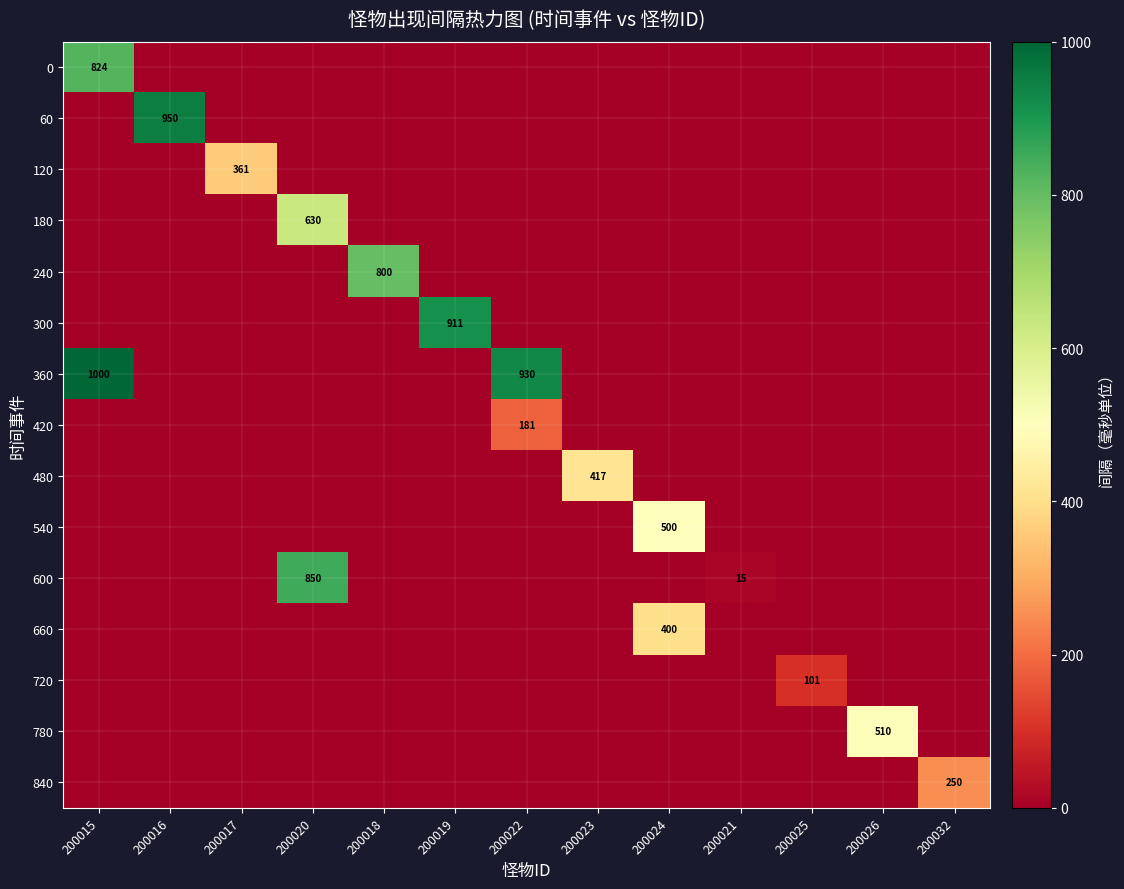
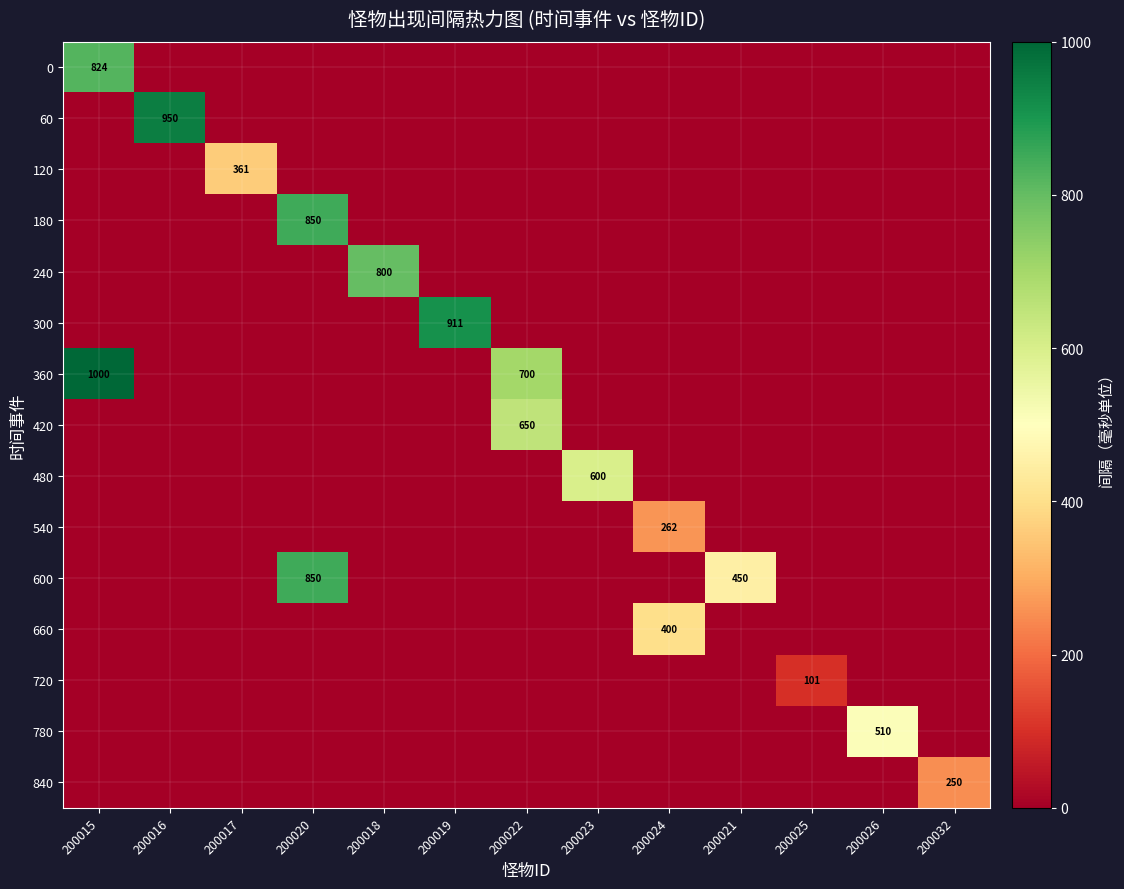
  {
    "0": {
      "200015": 824
    },
    "60": {
      "200016": 950
    },
    "120": {
      "200017": 361
    },
    "180": {
-     "200020": 630
+     "200020": 850
    },
    "240": {
      "200018": 800
    },
    "300": {
      "200019": 911
    },
    "360": {
      "200015": 1000,
-     "200022": 930
+     "200022": 700
    },
    "420": {
-     "200022": 181
+     "200022": 650
    },
    "480": {
-     "200023": 417
+     "200023": 600
    },
    "540": {
-     "200024": 500
+     "200024": 262
    },
    "600": {
      "200020": 850,
-     "200021": 15
+     "200021": 450
    },
    "660": {
      "200024": 400
    },
    "720": {
      "200025": 101
    },
    "780": {
      "200026": 510
    },
    "840": {
      "200032": 250
    }
  }
